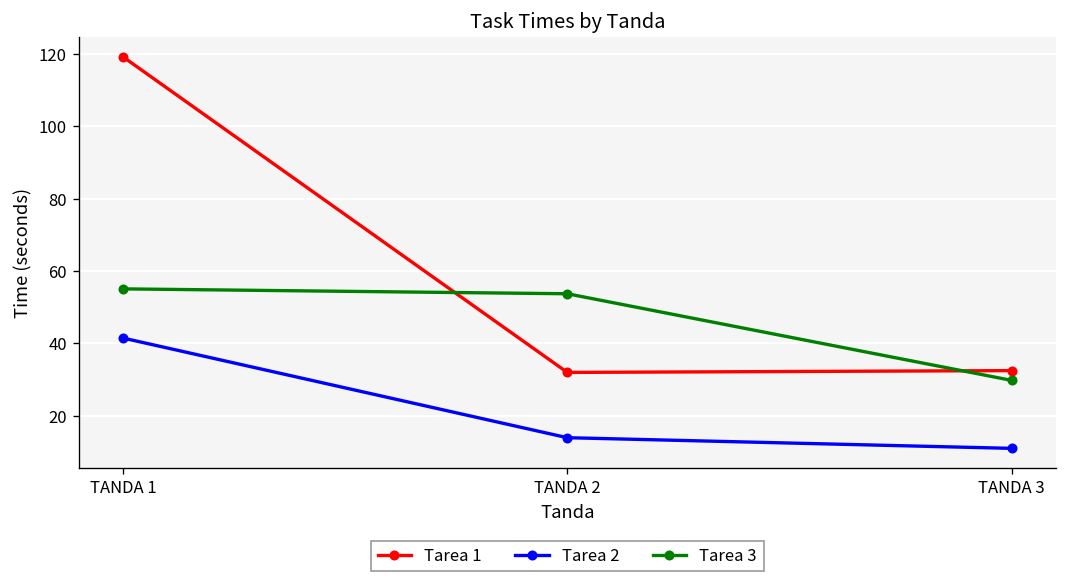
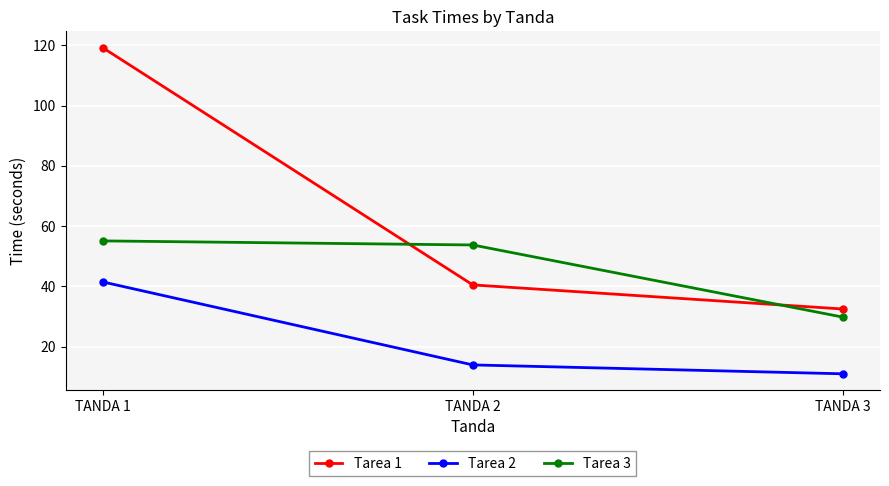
  {
    "Tarea 1": {
      "TANDA 1": 119,
-     "TANDA 2": 32,
+     "TANDA 2": 41,
      "TANDA 3": 33
    },
    "Tarea 2": {
      "TANDA 1": 42,
      "TANDA 2": 14,
      "TANDA 3": 11
    },
    "Tarea 3": {
      "TANDA 1": 55,
      "TANDA 2": 54,
      "TANDA 3": 30
    }
  }
